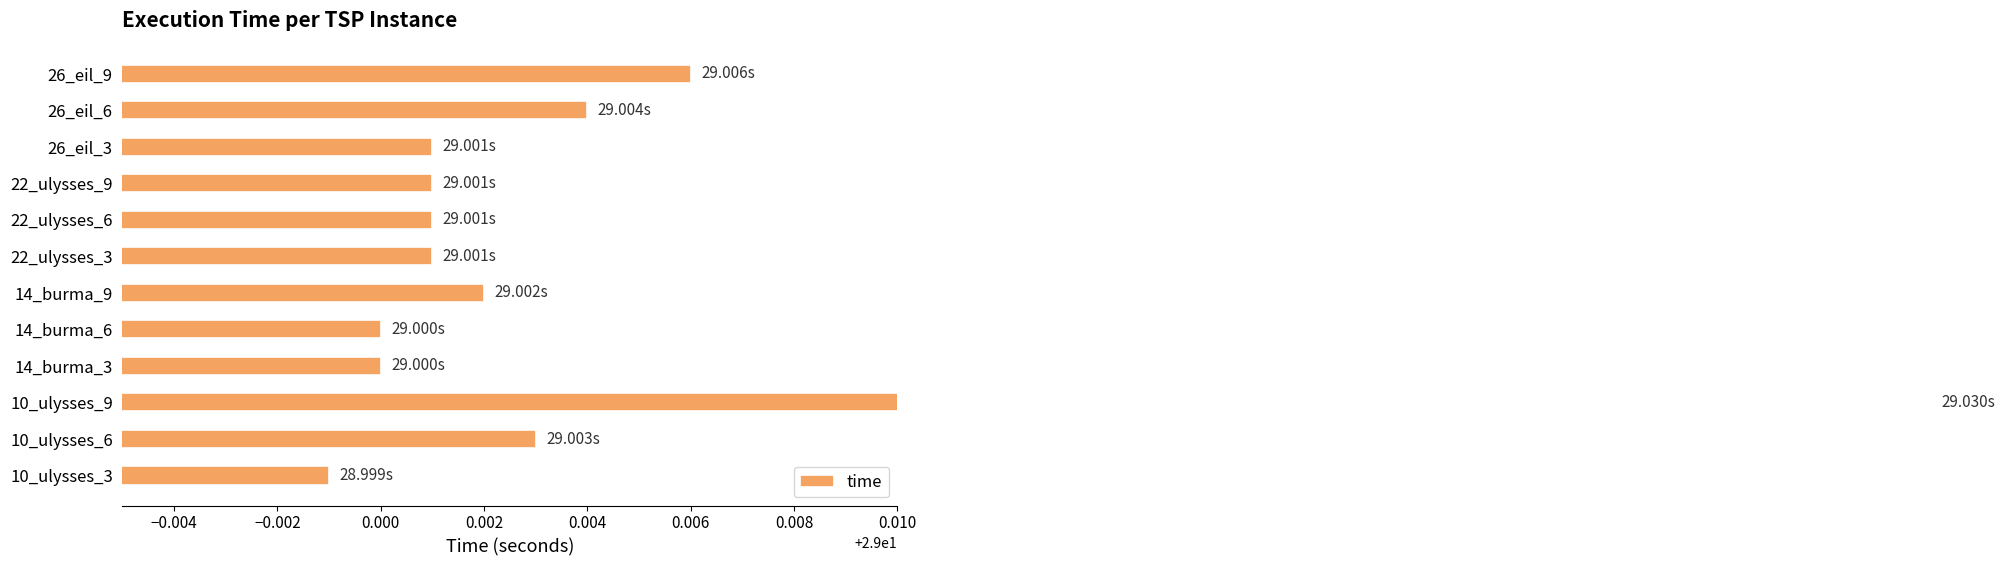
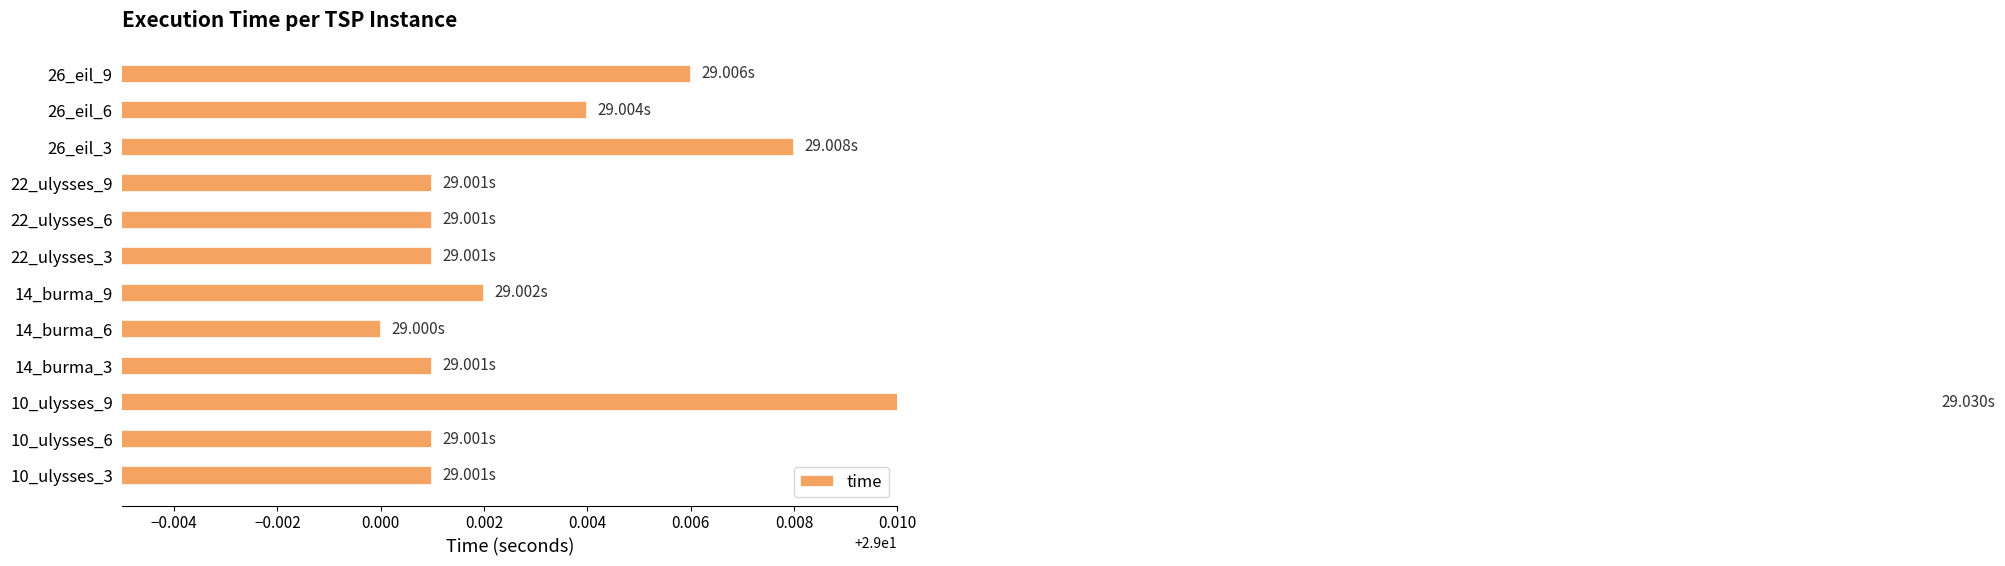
  {
    "26_eil_9": "29.006s",
    "26_eil_6": "29.004s",
-   "26_eil_3": "29.001s",
+   "26_eil_3": "29.008s",
    "22_ulysses_9": "29.001s",
    "22_ulysses_6": "29.001s",
    "22_ulysses_3": "29.001s",
    "14_burma_9": "29.002s",
    "14_burma_6": "29.000s",
-   "14_burma_3": "29.000s",
-   "10_ulysses_6": "29.003s",
-   "10_ulysses_3": "28.999s"
+   "14_burma_3": "29.001s",
+   "10_ulysses_6": "29.001s",
+   "10_ulysses_3": "29.001s"
  }
